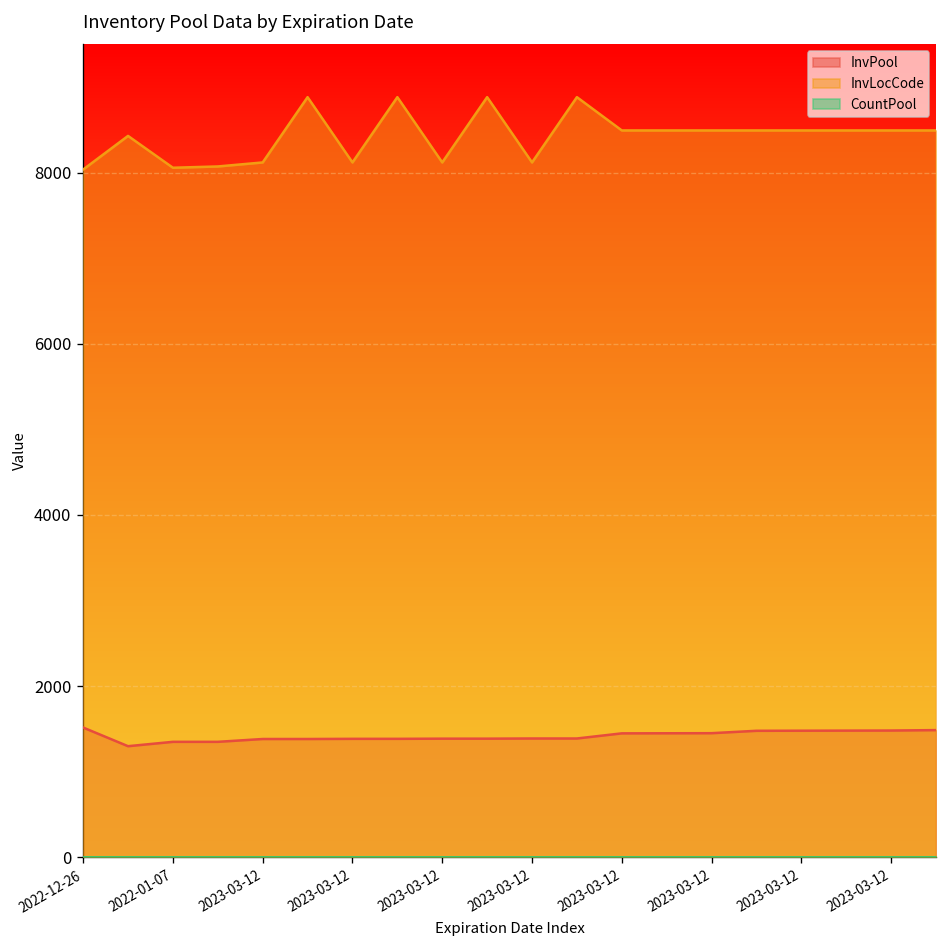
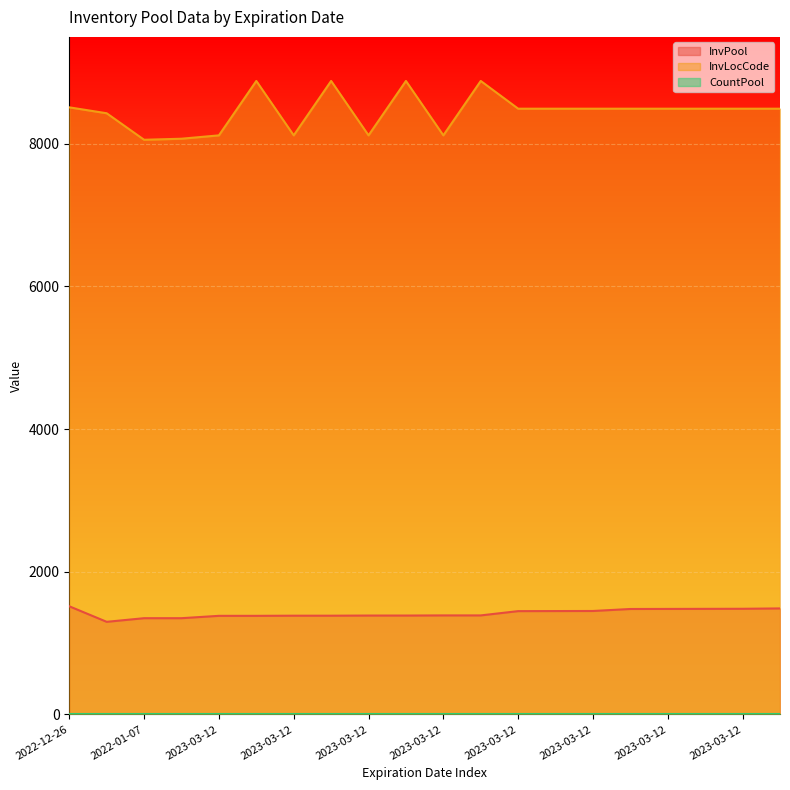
  {
    "InvPool": {
      "2022-12-26": 1500,
      "2022-01-07": 1300
    },
    "InvLocCode": {
-     "2022-12-26": 8000,
+     "2022-12-26": 8500,
      "2022-01-07": 8100
    },
    "CountPool": {
      "2022-12-26": 0,
      "2022-01-07": 0
    }
  }
